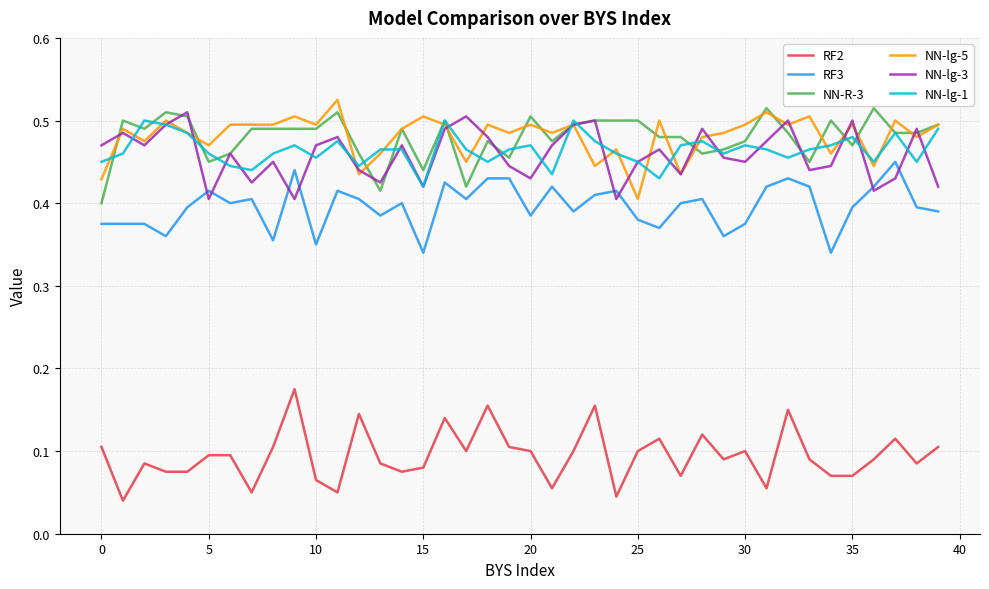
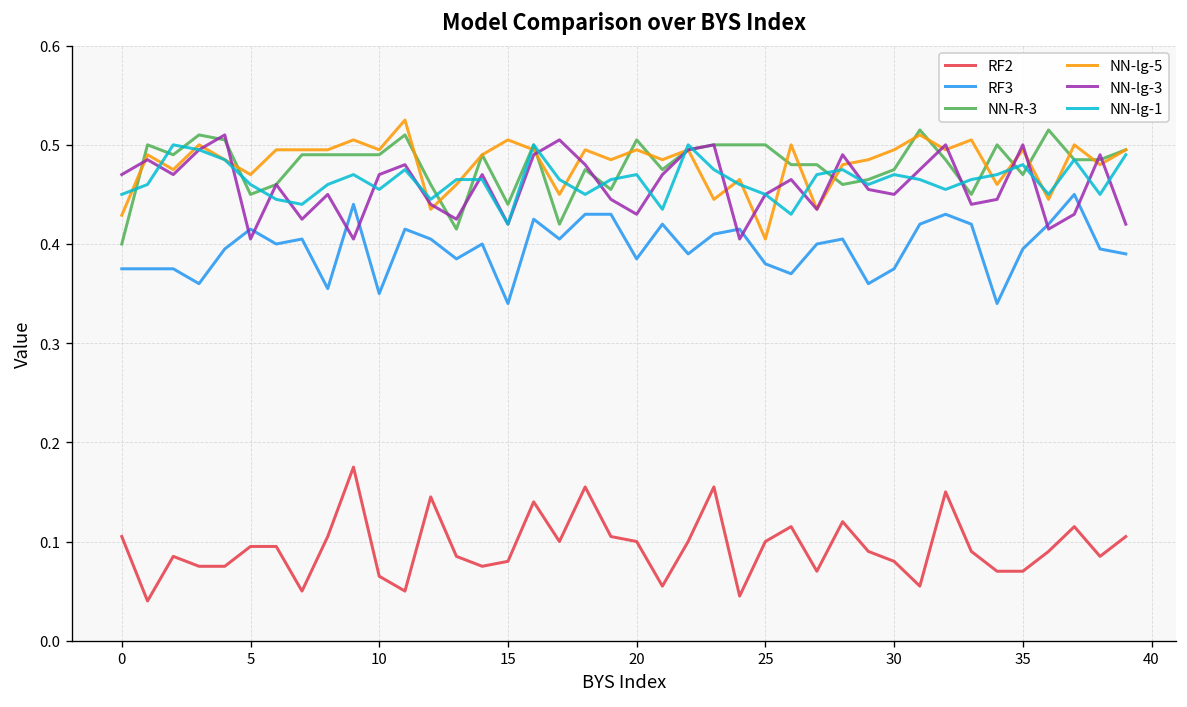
  {
    "RF2": {
      "0": 0.11,
      "5": 0.10,
      "10": 0.07,
      "15": 0.08,
      "20": 0.10,
      "25": 0.10,
-     "30": 0.10,
+     "30": 0.08,
      "35": 0.07
    },
    "NN-R-3": {
      "0": 0.40,
      "5": 0.45,
      "10": 0.49,
      "15": 0.44,
      "20": 0.51,
      "25": 0.50,
      "30": 0.48,
      "35": 0.47
    },
    "NN-lg-5": {
      "0": 0.43,
      "5": 0.47,
      "10": 0.50,
      "15": 0.51,
      "20": 0.50,
      "25": 0.41,
      "30": 0.50,
      "35": 0.50
    },
    "NN-lg-3": {
      "0": 0.47,
      "5": 0.41,
      "10": 0.47,
      "20": 0.43,
      "30": 0.45,
      "35": 0.50
    }
  }
